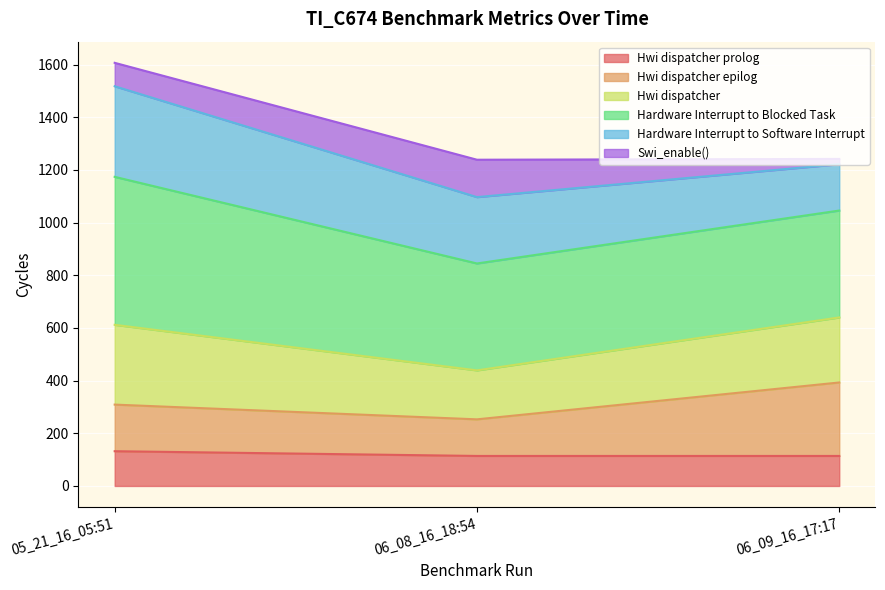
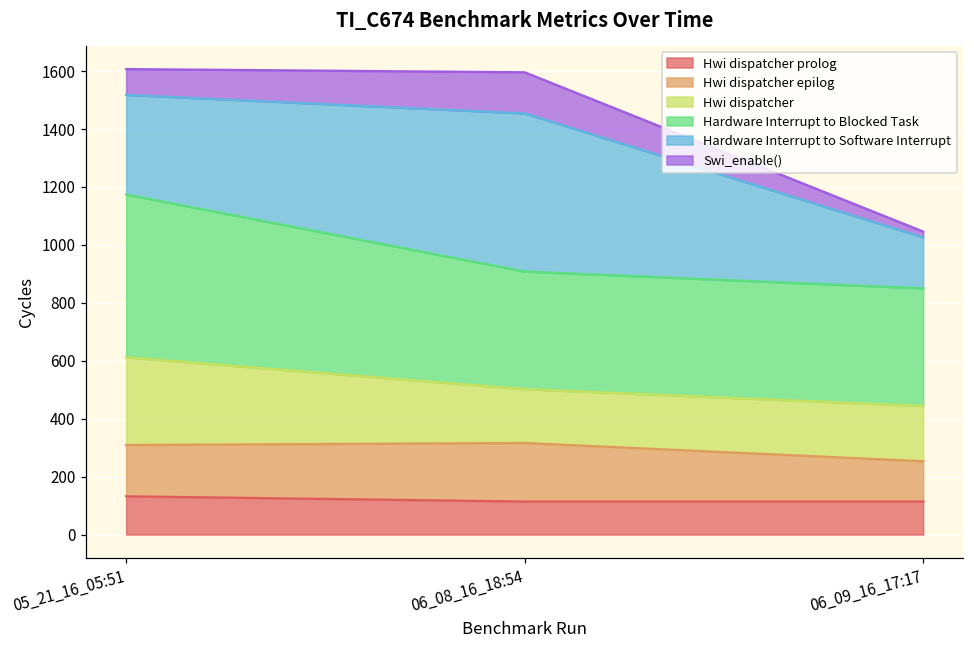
  {
    "Hwi dispatcher prolog": {
      "05_21_16_05:51": 130,
      "06_08_16_18:54": 110,
      "06_09_16_17:17": 110
    },
    "Hwi dispatcher epilog": {
      "05_21_16_05:51": 180,
-     "06_08_16_18:54": 140,
-     "06_09_16_17:17": 280
+     "06_08_16_18:54": 200,
+     "06_09_16_17:17": 140
    },
    "Hwi dispatcher": {
      "05_21_16_05:51": 300,
      "06_08_16_18:54": 190,
-     "06_09_16_17:17": 250
+     "06_09_16_17:17": 190
    },
    "Hardware Interrupt to Blocked Task": {
      "05_21_16_05:51": 560,
      "06_08_16_18:54": 410,
      "06_09_16_17:17": 410
    },
    "Hardware Interrupt to Software Interrupt": {
      "05_21_16_05:51": 340,
-     "06_08_16_18:54": 250
+     "06_08_16_18:54": 550
    },
    "Swi_enable()": {
      "05_21_16_05:51": 90,
      "06_08_16_18:54": 140
    }
  }
